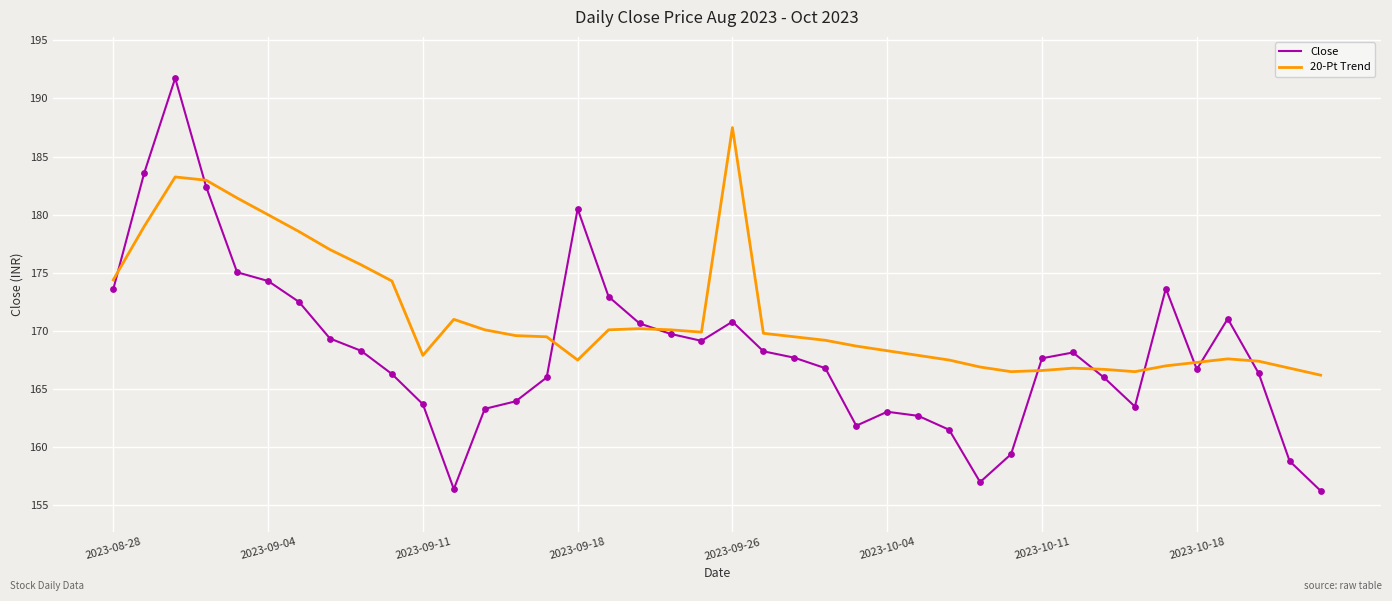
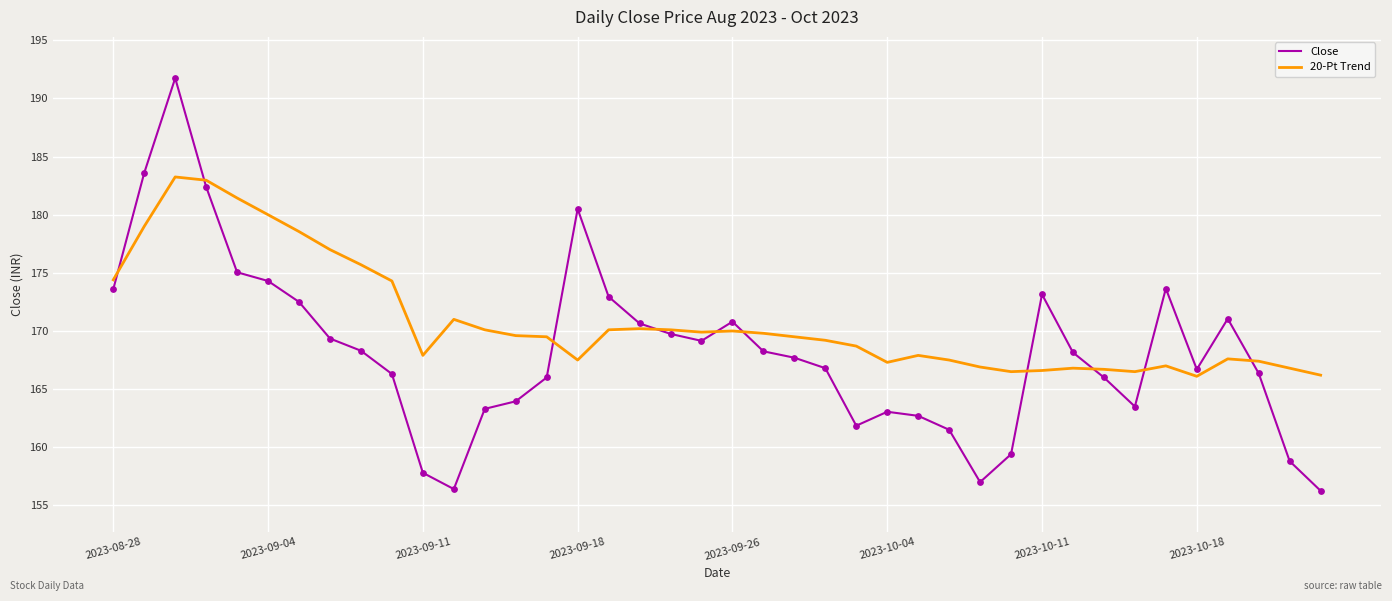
  {
    "Close": {
      "2023-08-28": 173.6,
      "2023-09-04": 174.3,
-     "2023-09-11": 163.7,
+     "2023-09-11": 157.8,
      "2023-09-18": 180.5,
      "2023-09-26": 170.8,
      "2023-10-04": 163.1,
-     "2023-10-11": 167.7,
+     "2023-10-11": 173.2,
      "2023-10-18": 166.7
    },
    "20-Pt Trend": {
      "2023-08-28": 174.4,
      "2023-09-04": 180.0,
      "2023-09-11": 167.9,
      "2023-09-18": 167.5,
-     "2023-09-26": 187.5,
-     "2023-10-04": 168.3,
+     "2023-09-26": 170.0,
+     "2023-10-04": 167.3,
      "2023-10-11": 166.6,
-     "2023-10-18": 167.3
+     "2023-10-18": 166.1
    }
  }
